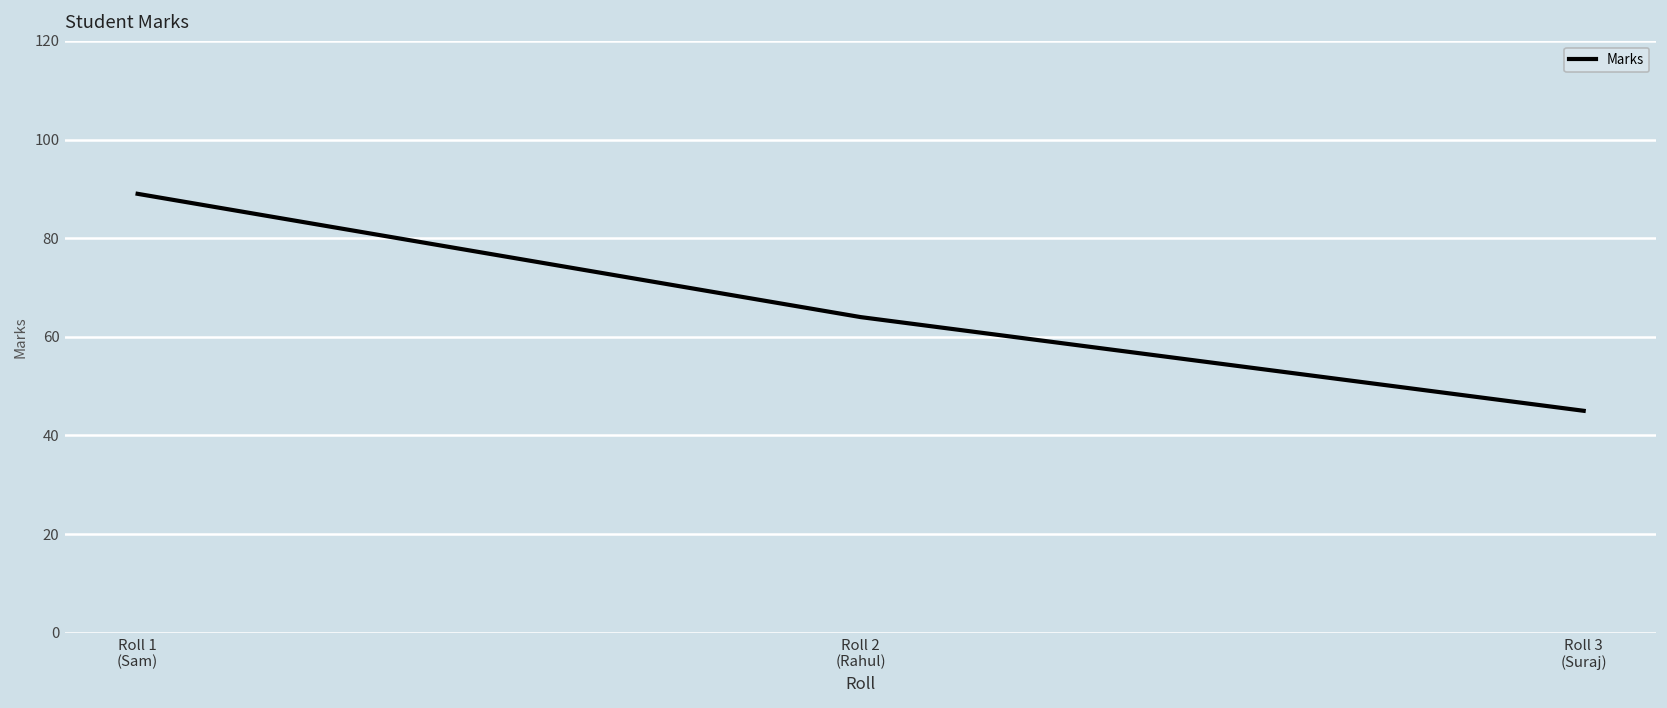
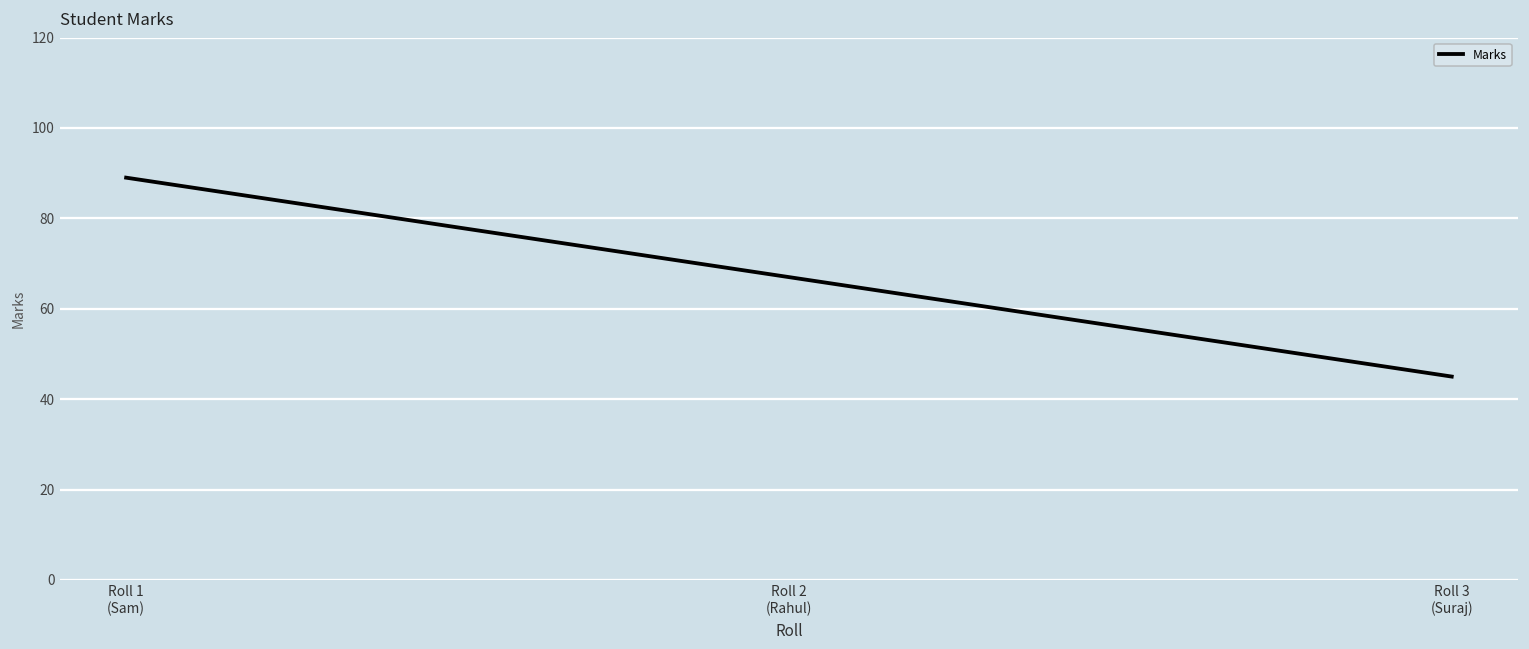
  {
    "Roll 1 (Sam)": 89,
-   "Roll 2 (Rahul)": 64,
+   "Roll 2 (Rahul)": 67,
    "Roll 3 (Suraj)": 45
  }
